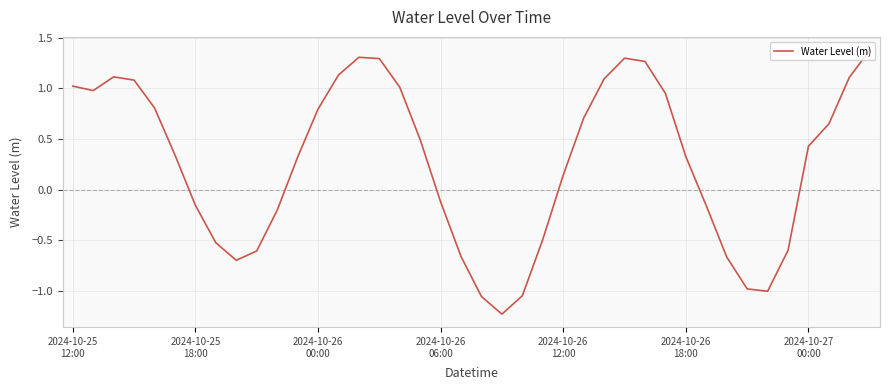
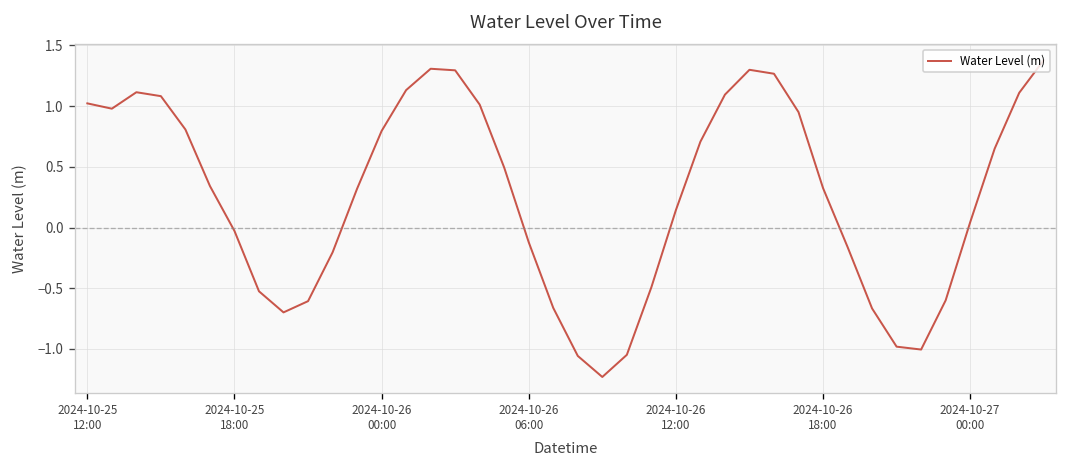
  {
    "2024-10-25 12:00": 1.02,
-   "2024-10-25 18:00": -0.16,
+   "2024-10-25 18:00": -0.03,
    "2024-10-26 00:00": 0.80,
    "2024-10-26 06:00": -0.12,
    "2024-10-26 12:00": 0.14,
    "2024-10-26 18:00": 0.33,
-   "2024-10-27 00:00": 0.43
+   "2024-10-27 00:00": 0.04
  }
